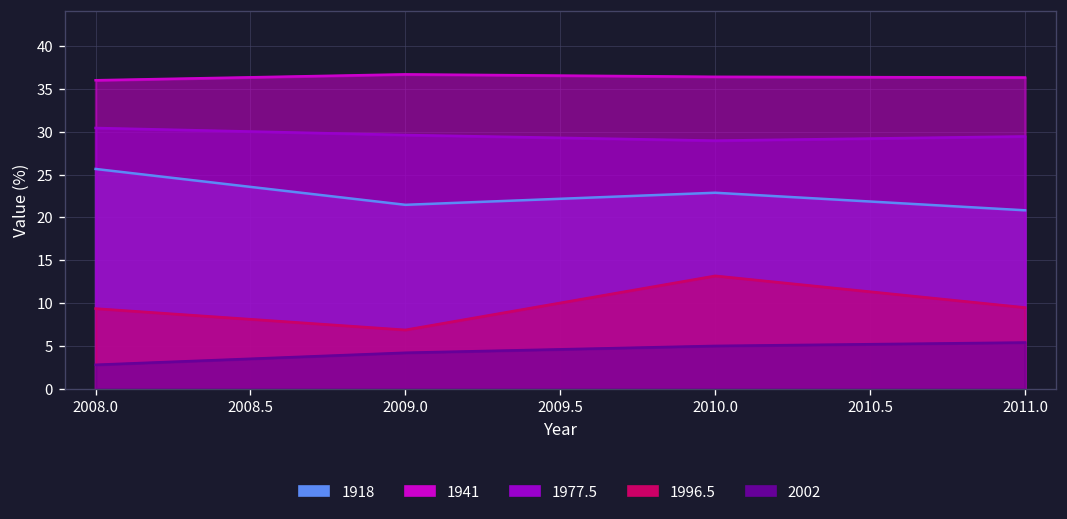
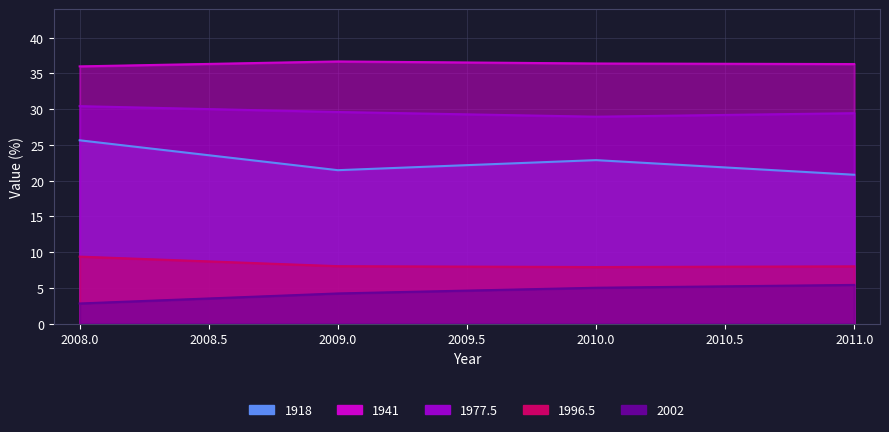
  {
    "1918": {
      "2008.0": 26,
      "2009.0": 21,
      "2010.0": 23,
      "2011.0": 21
    },
    "1996.5": {
      "2008.0": 9,
-     "2009.0": 7,
-     "2010.0": 13,
-     "2011.0": 9
+     "2009.0": 8,
+     "2010.0": 8,
+     "2011.0": 8
    }
  }
